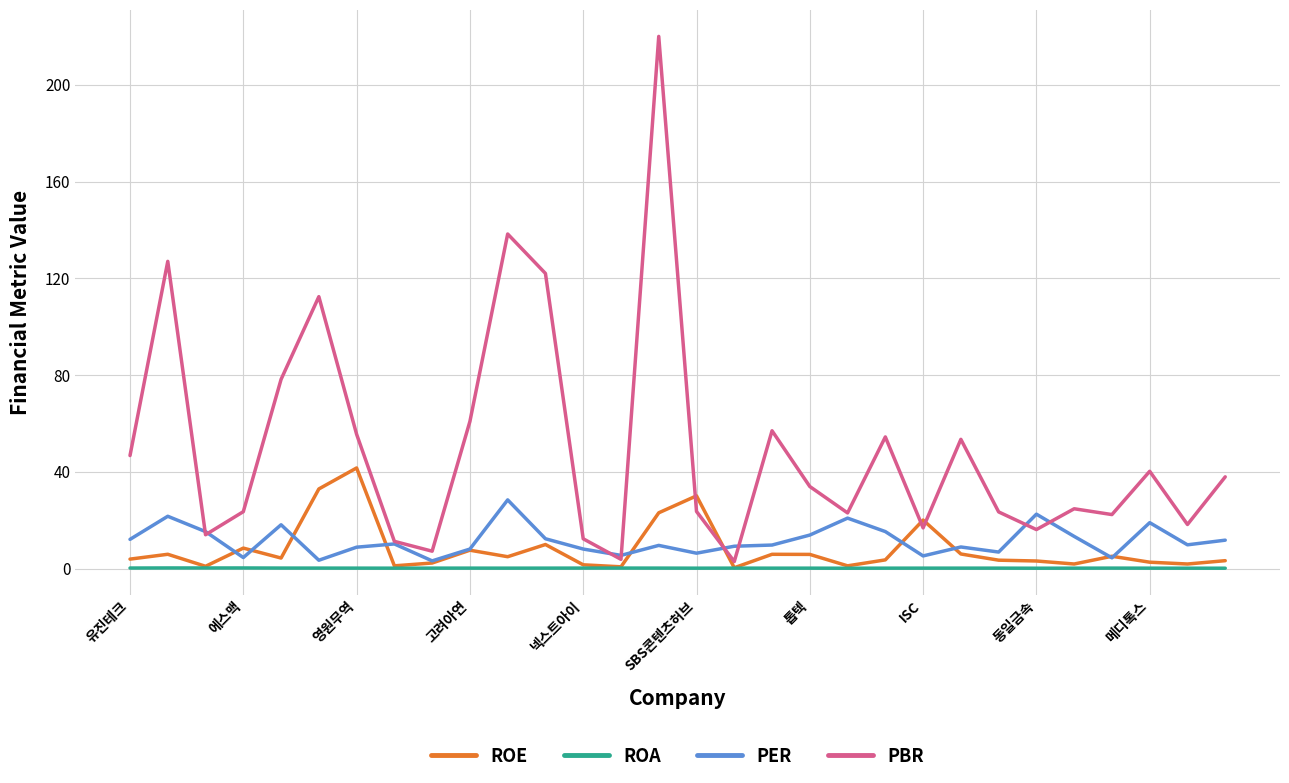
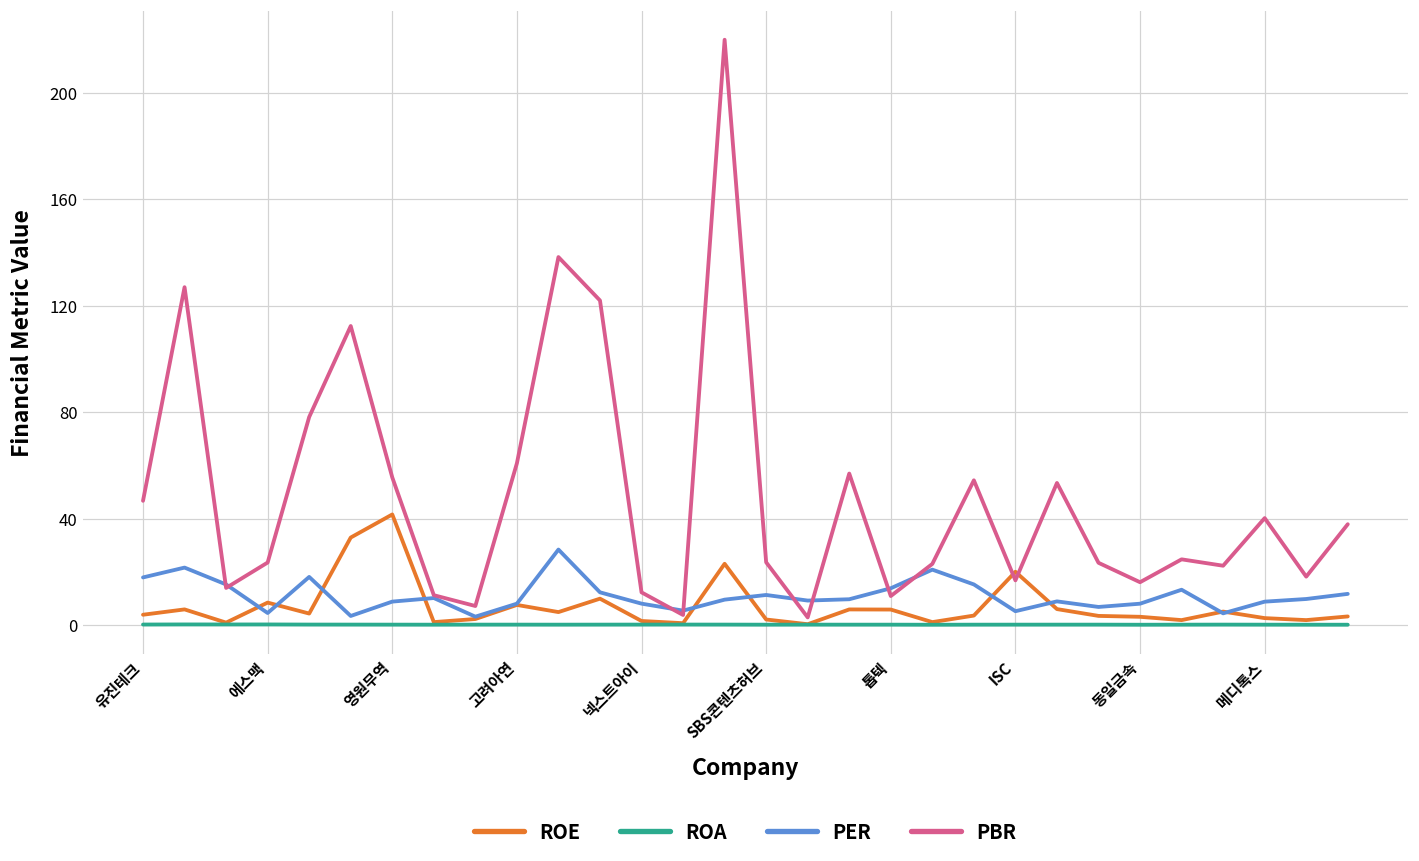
  {
    "ROE": {
      "유진테크": 4,
      "에스맥": 8,
      "영원무역": 42,
      "넥스트아이": 2,
-     "SBS콘텐츠허브": 30,
+     "SBS콘텐츠허브": 2,
      "톱텍": 6,
      "ISC": 20,
      "동일금속": 3,
      "메디톡스": 3
    },
    "ROA": {
      "유진테크": 0,
      "에스맥": 0,
      "영원무역": 0,
      "고려아연": 0,
      "넥스트아이": 0,
      "SBS콘텐츠허브": 0,
      "톱텍": 0,
      "ISC": 0,
      "동일금속": 0,
      "메디톡스": 0
    },
    "PER": {
-     "유진테크": 12,
+     "유진테크": 18,
      "에스맥": 5,
      "영원무역": 9,
      "넥스트아이": 8,
-     "SBS콘텐츠허브": 6,
+     "SBS콘텐츠허브": 11,
      "톱텍": 14,
      "ISC": 5,
-     "동일금속": 22,
-     "메디톡스": 19
+     "동일금속": 8,
+     "메디톡스": 9
    },
    "PBR": {
      "유진테크": 47,
      "에스맥": 24,
      "영원무역": 56,
      "고려아연": 61,
      "넥스트아이": 12,
      "SBS콘텐츠허브": 24,
-     "톱텍": 34,
+     "톱텍": 11,
      "ISC": 17,
      "동일금속": 16,
      "메디톡스": 40
    }
  }
